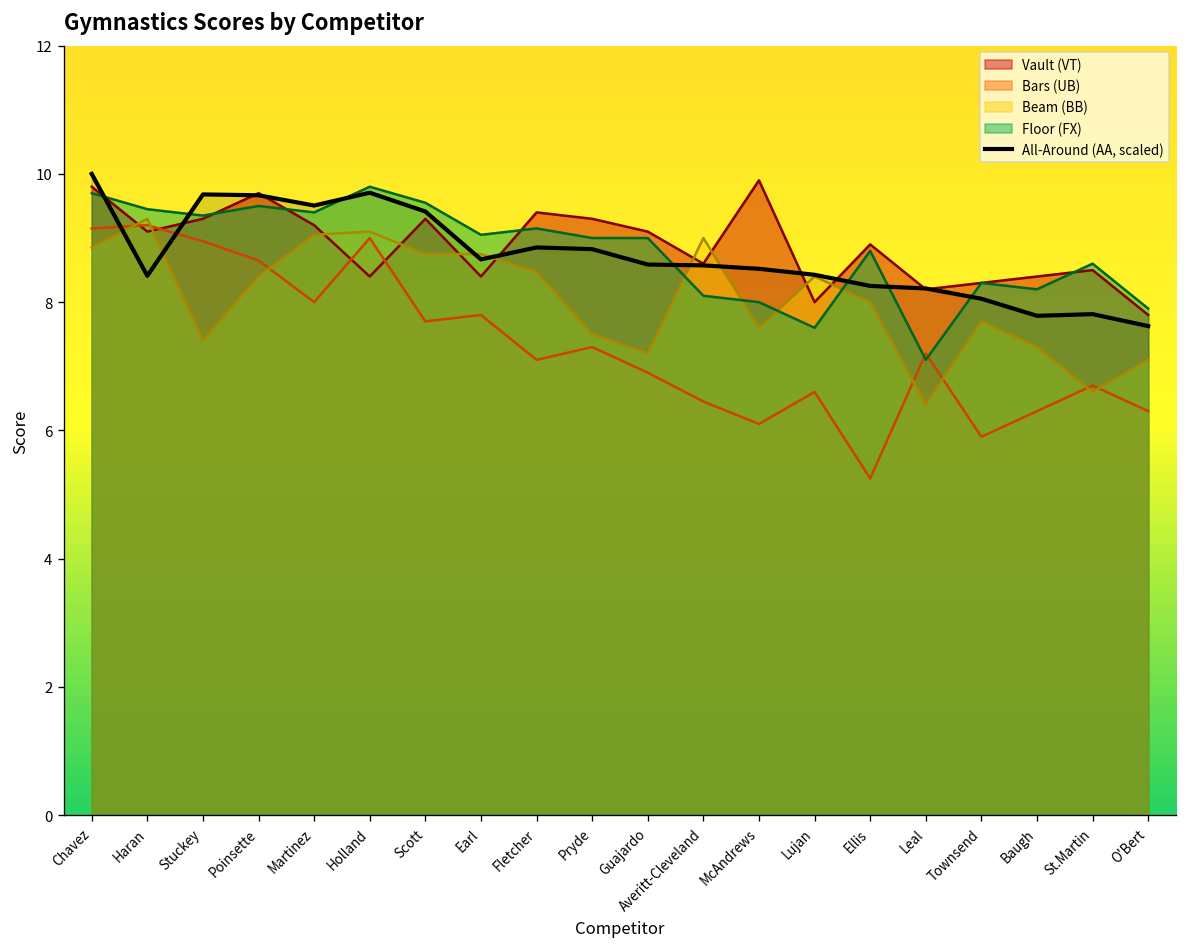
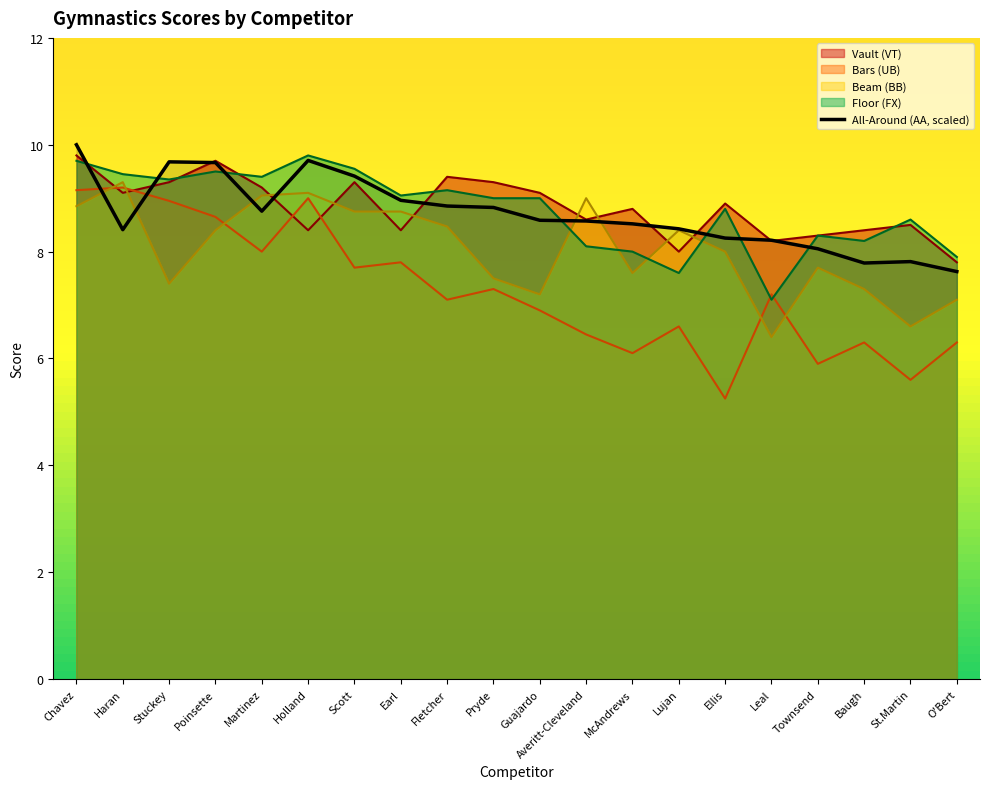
  {
    "Vault (VT)": {
      "Chavez": 9.8,
      "Haran": 9.1,
      "Stuckey": 9.3,
      "Martinez": 9.2,
      "Holland": 8.4,
      "Scott": 9.3,
      "Earl": 8.4,
      "Fletcher": 9.4,
      "Pryde": 9.3,
      "Guajardo": 9.1,
-     "McAndrews": 9.9,
+     "McAndrews": 8.8,
      "Lujan": 8.0,
      "Ellis": 8.9,
      "Baugh": 8.4,
      "St.Martin": 8.5,
      "O'Bert": 7.8
    },
    "Bars (UB)": {
      "Chavez": 9.2,
      "Haran": 9.2,
      "Stuckey": 9.0,
      "Poinsette": 8.7,
      "Martinez": 8.0,
      "Holland": 9.0,
      "Scott": 7.7,
      "Earl": 7.8,
      "Fletcher": 7.1,
      "Pryde": 7.3,
      "Guajardo": 6.9,
      "Averitt-Cleveland": 6.5,
      "McAndrews": 6.1,
      "Lujan": 6.6,
      "Ellis": 5.3,
      "Leal": 7.2,
      "Townsend": 5.9,
      "Baugh": 6.3,
-     "St.Martin": 6.7,
+     "St.Martin": 5.6,
      "O'Bert": 6.3
    },
    "Beam (BB)": {
      "Chavez": 8.9,
      "Haran": 9.3,
      "Stuckey": 7.4,
      "Poinsette": 8.4,
      "Martinez": 9.1,
      "Holland": 9.1,
      "Scott": 8.8,
      "Earl": 8.8,
      "Fletcher": 8.5,
      "Pryde": 7.5,
      "Guajardo": 7.2,
      "Averitt-Cleveland": 9.0,
      "McAndrews": 7.6,
      "Ellis": 8.0,
      "Leal": 6.4,
      "Townsend": 7.7,
      "Baugh": 7.3,
      "St.Martin": 6.6,
      "O'Bert": 7.1
    },
    "Floor (FX)": {
      "Chavez": 9.7,
      "Haran": 9.5,
      "Stuckey": 9.4,
      "Poinsette": 9.5,
      "Martinez": 9.4,
      "Holland": 9.8,
      "Scott": 9.6,
      "Earl": 9.1,
      "Fletcher": 9.2,
      "Pryde": 9.0,
      "Guajardo": 9.0,
      "Averitt-Cleveland": 8.1,
      "McAndrews": 8.0,
      "Lujan": 7.6,
      "Ellis": 8.8,
      "Leal": 7.1,
      "Baugh": 8.2,
      "St.Martin": 8.6,
      "O'Bert": 7.9
    },
    "All-Around (AA, scaled)": {
      "Chavez": 10.0,
      "Haran": 8.4,
      "Stuckey": 9.7,
-     "Martinez": 9.5,
+     "Martinez": 8.8,
      "Holland": 9.7,
      "Scott": 9.4,
-     "Earl": 8.7,
+     "Earl": 9.0,
      "Fletcher": 8.9,
      "Pryde": 8.8,
      "Guajardo": 8.6,
      "McAndrews": 8.5,
      "Ellis": 8.3,
      "Townsend": 8.1,
      "Baugh": 7.8,
      "St.Martin": 7.8,
      "O'Bert": 7.6
    }
  }
